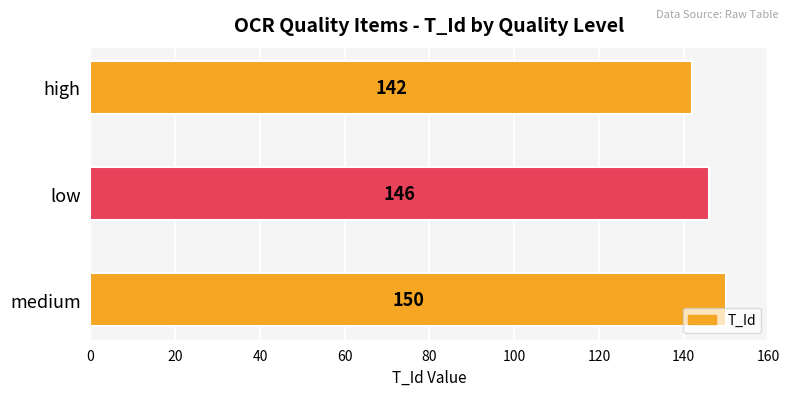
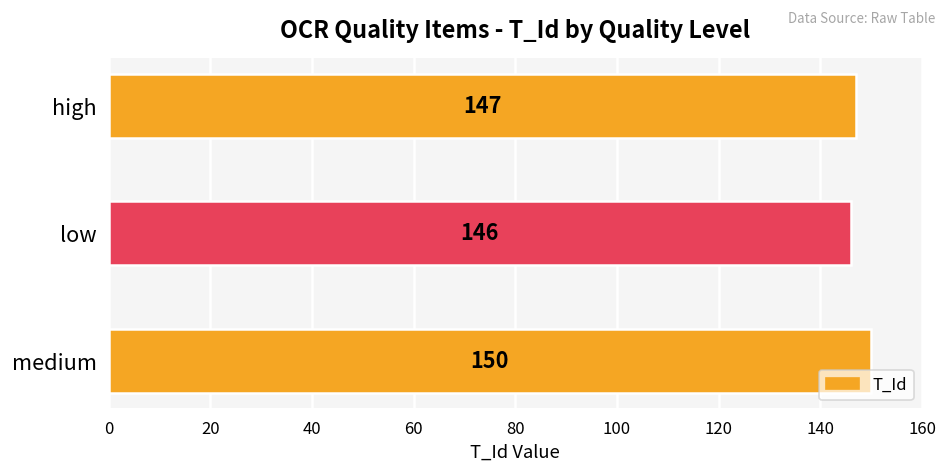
  {
-   "high": 142,
+   "high": 147,
    "low": 146,
    "medium": 150
  }
